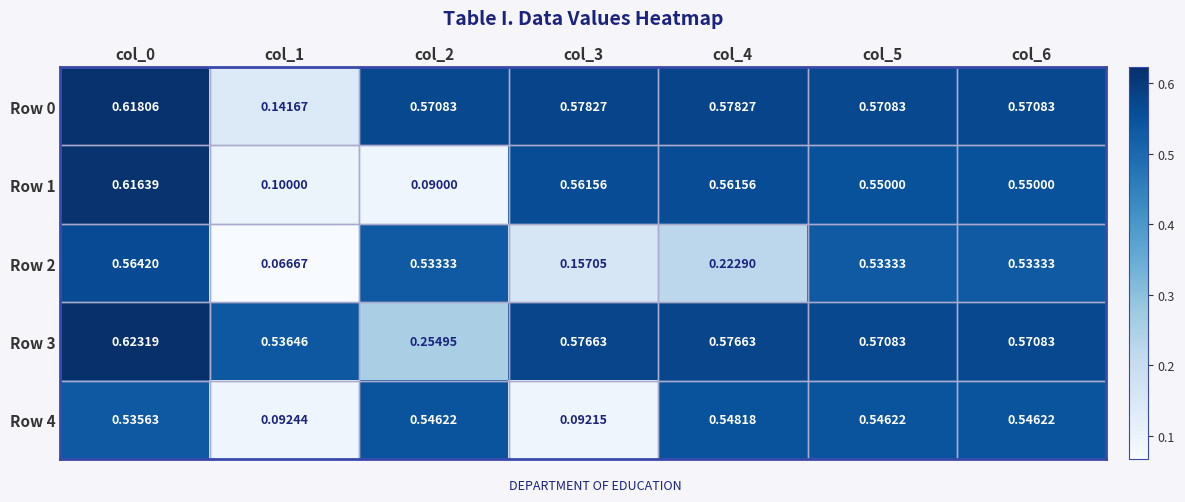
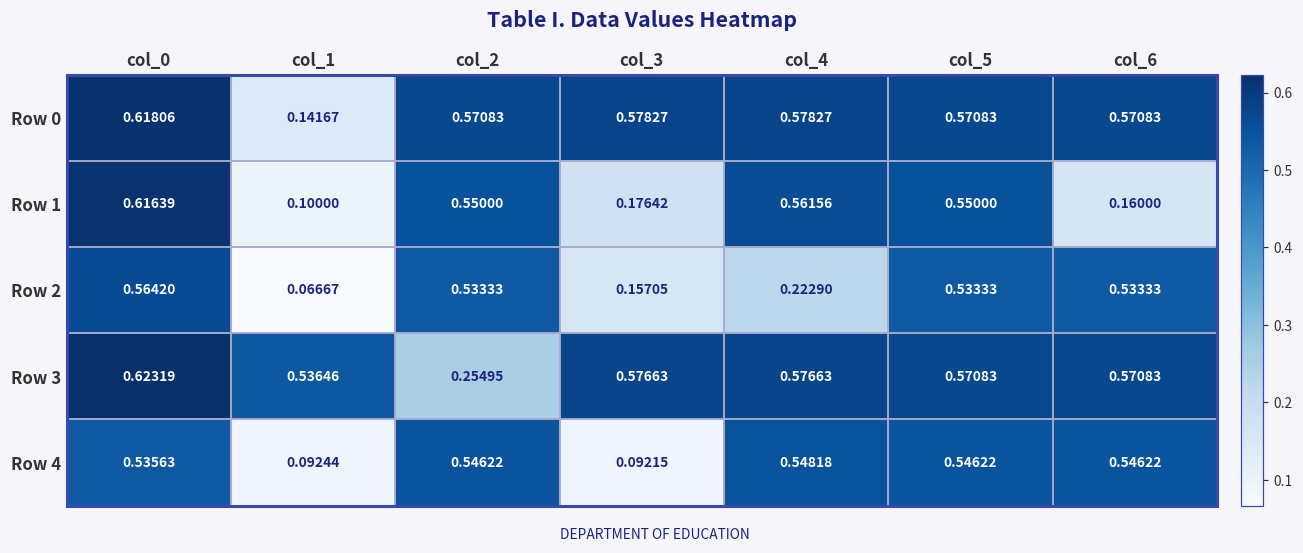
  {
    "Row 0": {
      "col_0": 0.61806,
      "col_1": 0.14167,
      "col_2": 0.57083,
      "col_3": 0.57827,
      "col_4": 0.57827,
      "col_5": 0.57083,
      "col_6": 0.57083
    },
    "Row 1": {
      "col_0": 0.61639,
      "col_1": 0.10000,
-     "col_2": 0.09000,
-     "col_3": 0.56156,
+     "col_2": 0.55000,
+     "col_3": 0.17642,
      "col_4": 0.56156,
      "col_5": 0.55000,
-     "col_6": 0.55000
+     "col_6": 0.16000
    },
    "Row 2": {
      "col_0": 0.56420,
      "col_1": 0.06667,
      "col_2": 0.53333,
      "col_3": 0.15705,
      "col_4": 0.22290,
      "col_5": 0.53333,
      "col_6": 0.53333
    },
    "Row 3": {
      "col_0": 0.62319,
      "col_1": 0.53646,
      "col_2": 0.25495,
      "col_3": 0.57663,
      "col_4": 0.57663,
      "col_5": 0.57083,
      "col_6": 0.57083
    },
    "Row 4": {
      "col_0": 0.53563,
      "col_1": 0.09244,
      "col_2": 0.54622,
      "col_3": 0.09215,
      "col_4": 0.54818,
      "col_5": 0.54622,
      "col_6": 0.54622
    }
  }
